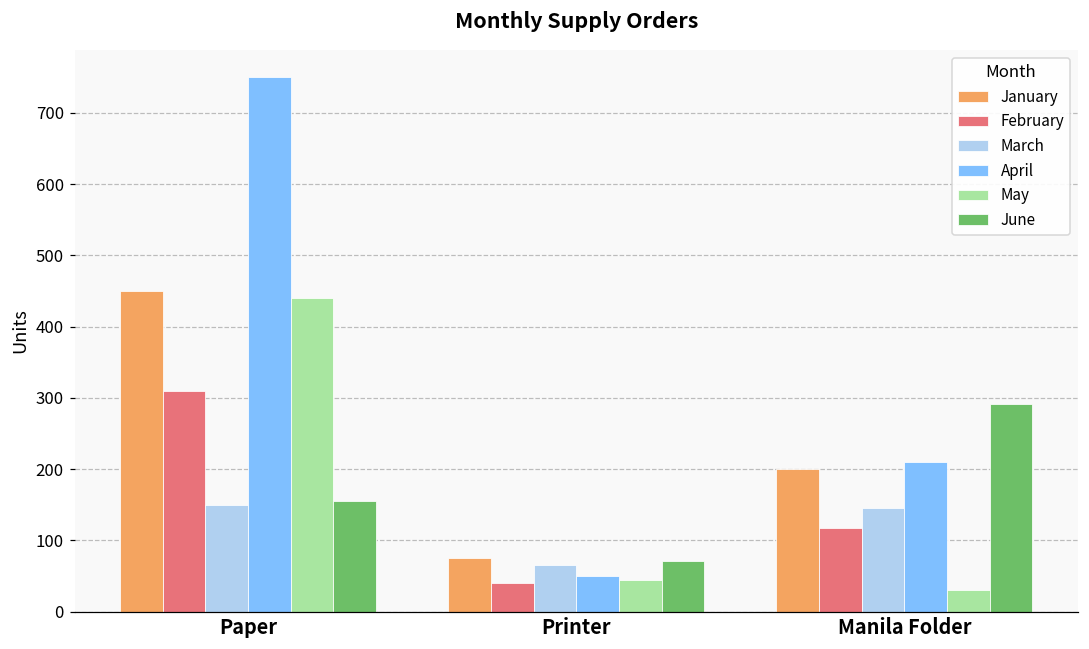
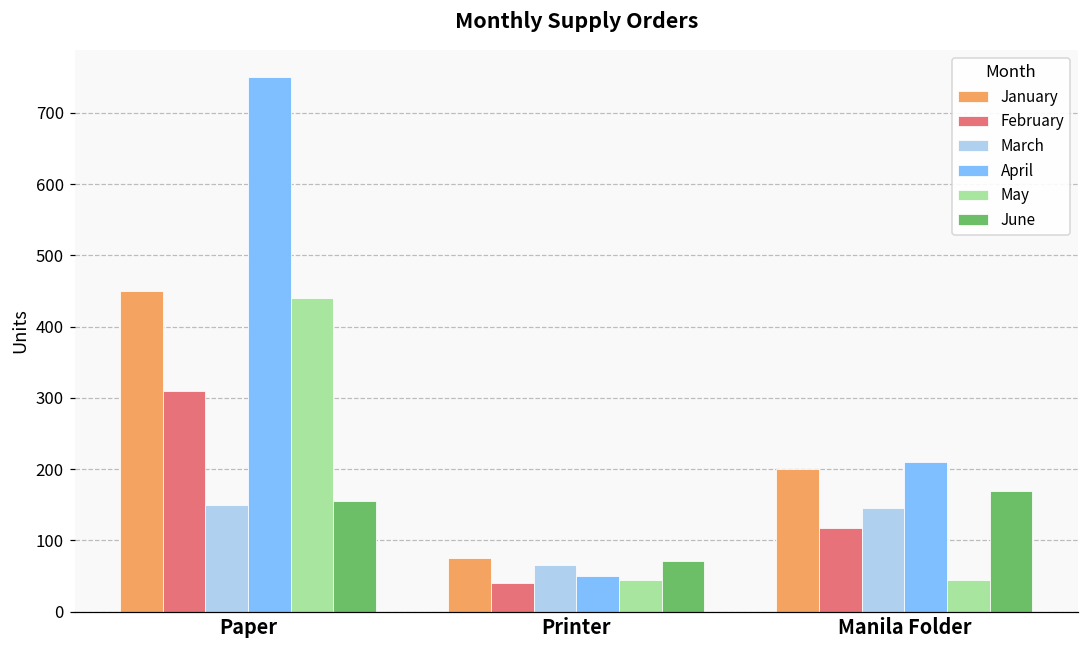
  {
    "May": {
      "Paper": 440,
      "Printer": 50,
-     "Manila Folder": 30
+     "Manila Folder": 50
    },
    "June": {
      "Paper": 160,
      "Printer": 70,
-     "Manila Folder": 290
+     "Manila Folder": 170
    }
  }
